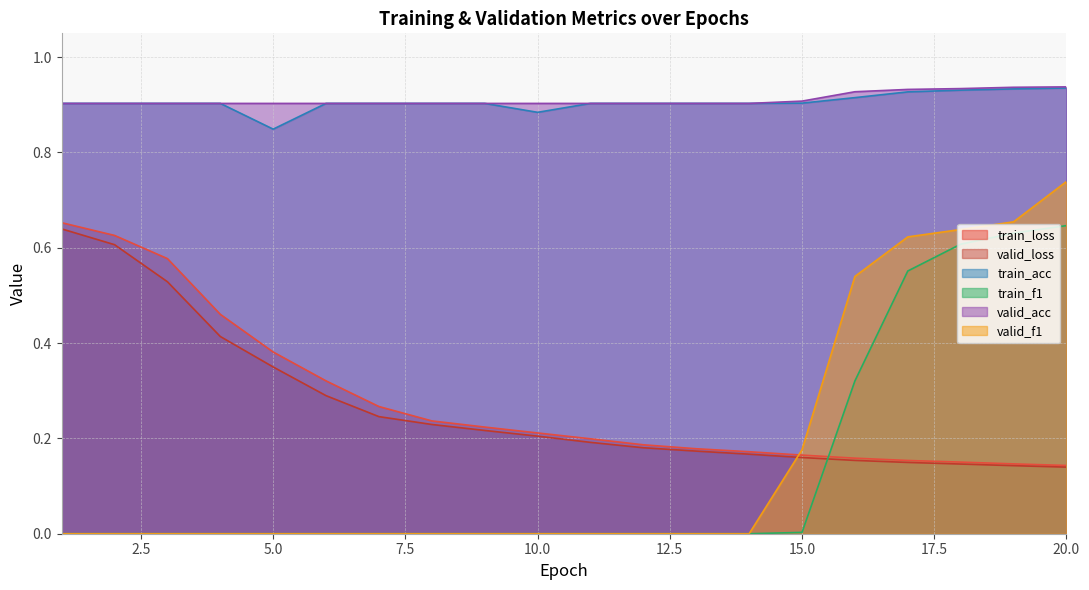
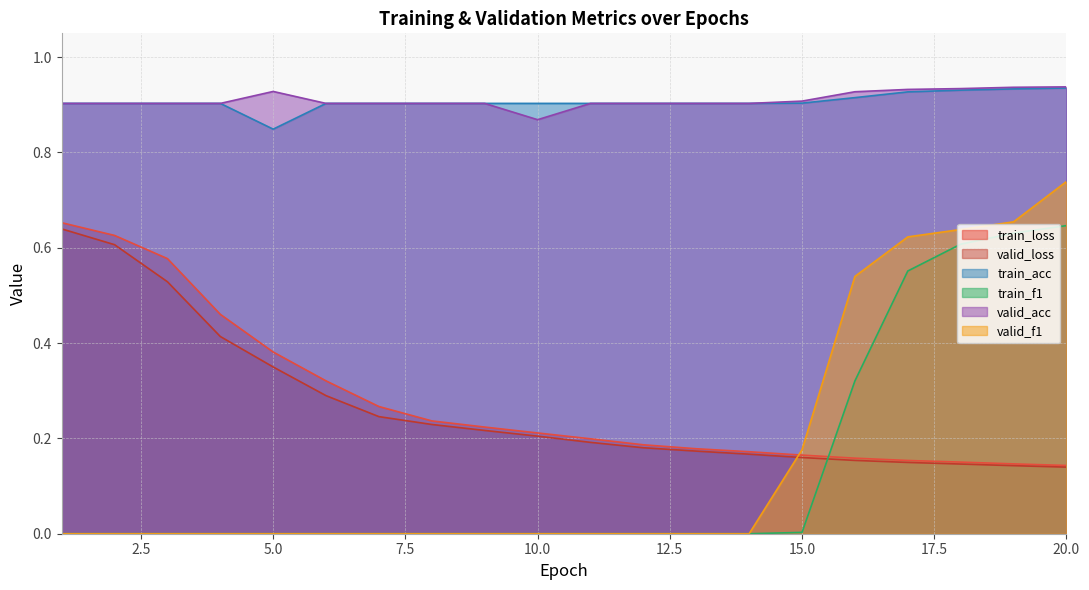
  {
    "train_acc": {
      "5.0": 0.85,
-     "10.0": 0.88
+     "10.0": 0.90
    },
    "train_f1": {
      "15.0": 0.00,
      "20.0": 0.65
    },
    "valid_acc": {
-     "5.0": 0.90,
-     "10.0": 0.90
+     "5.0": 0.93,
+     "10.0": 0.87
    },
    "valid_f1": {
      "15.0": 0.18,
      "20.0": 0.74
    }
  }
